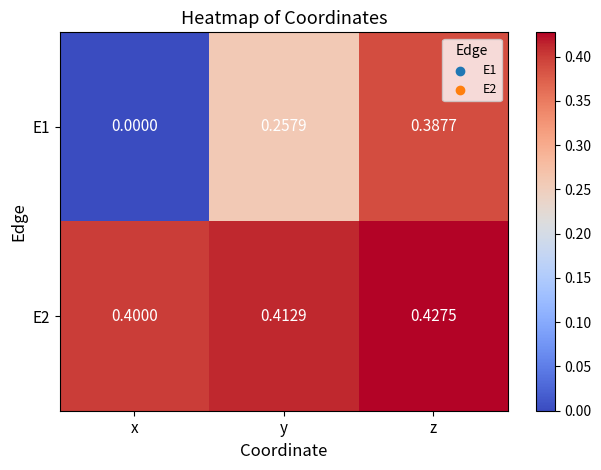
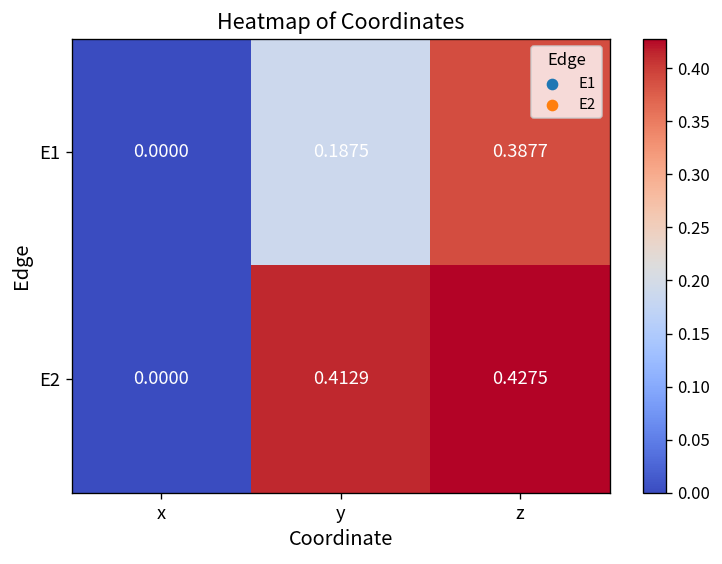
  {
    "E1": {
      "x": 0.0000,
-     "y": 0.2579,
+     "y": 0.1875,
      "z": 0.3877
    },
    "E2": {
-     "x": 0.4000,
+     "x": 0.0000,
      "y": 0.4129,
      "z": 0.4275
    }
  }
